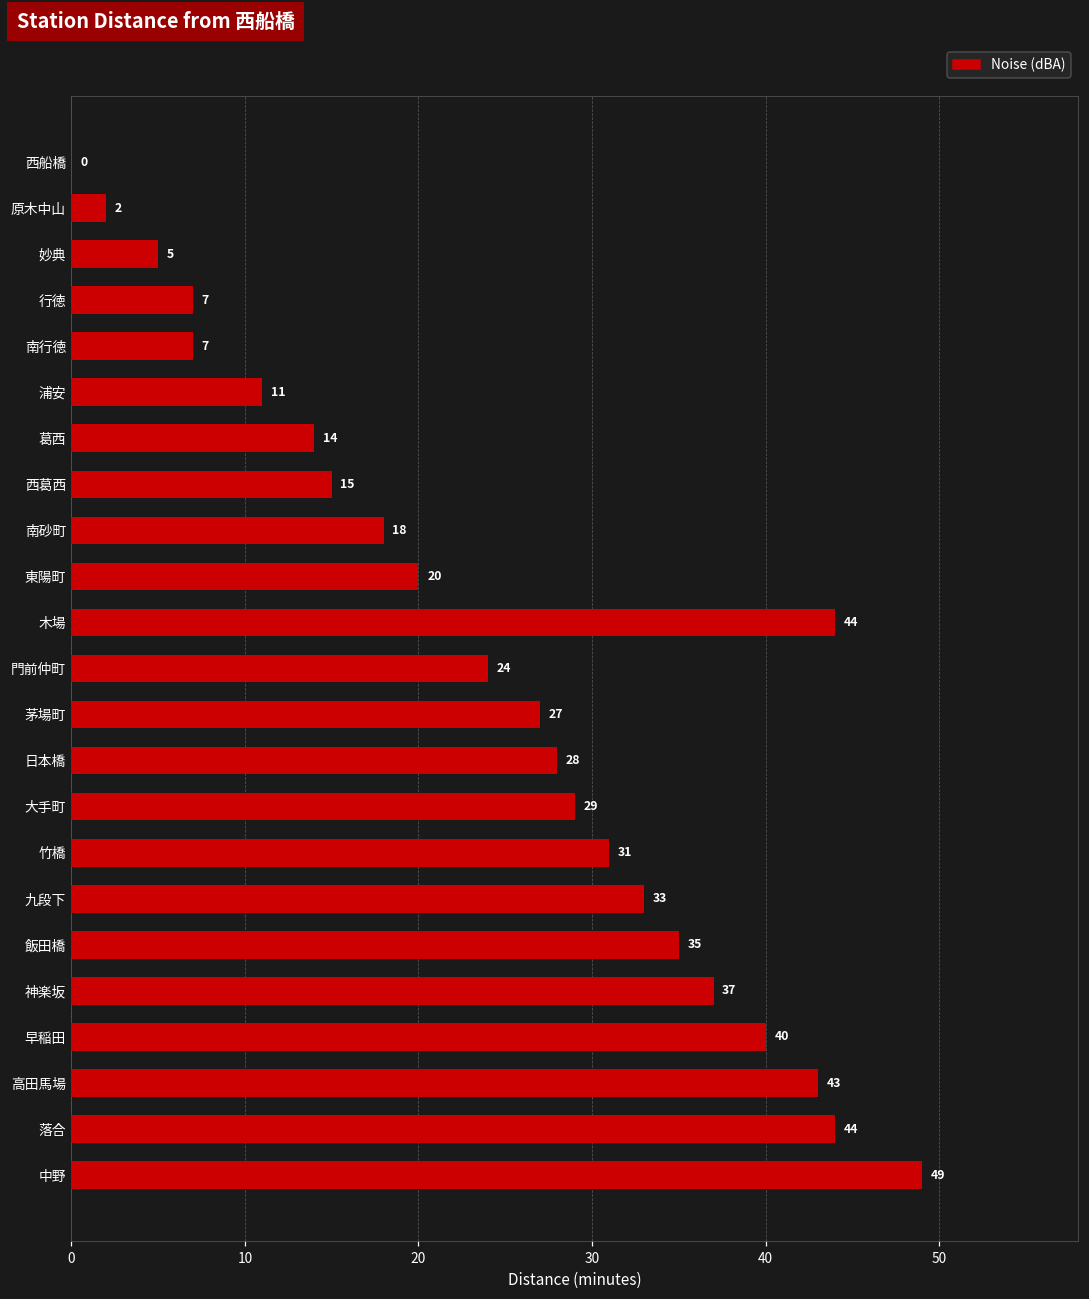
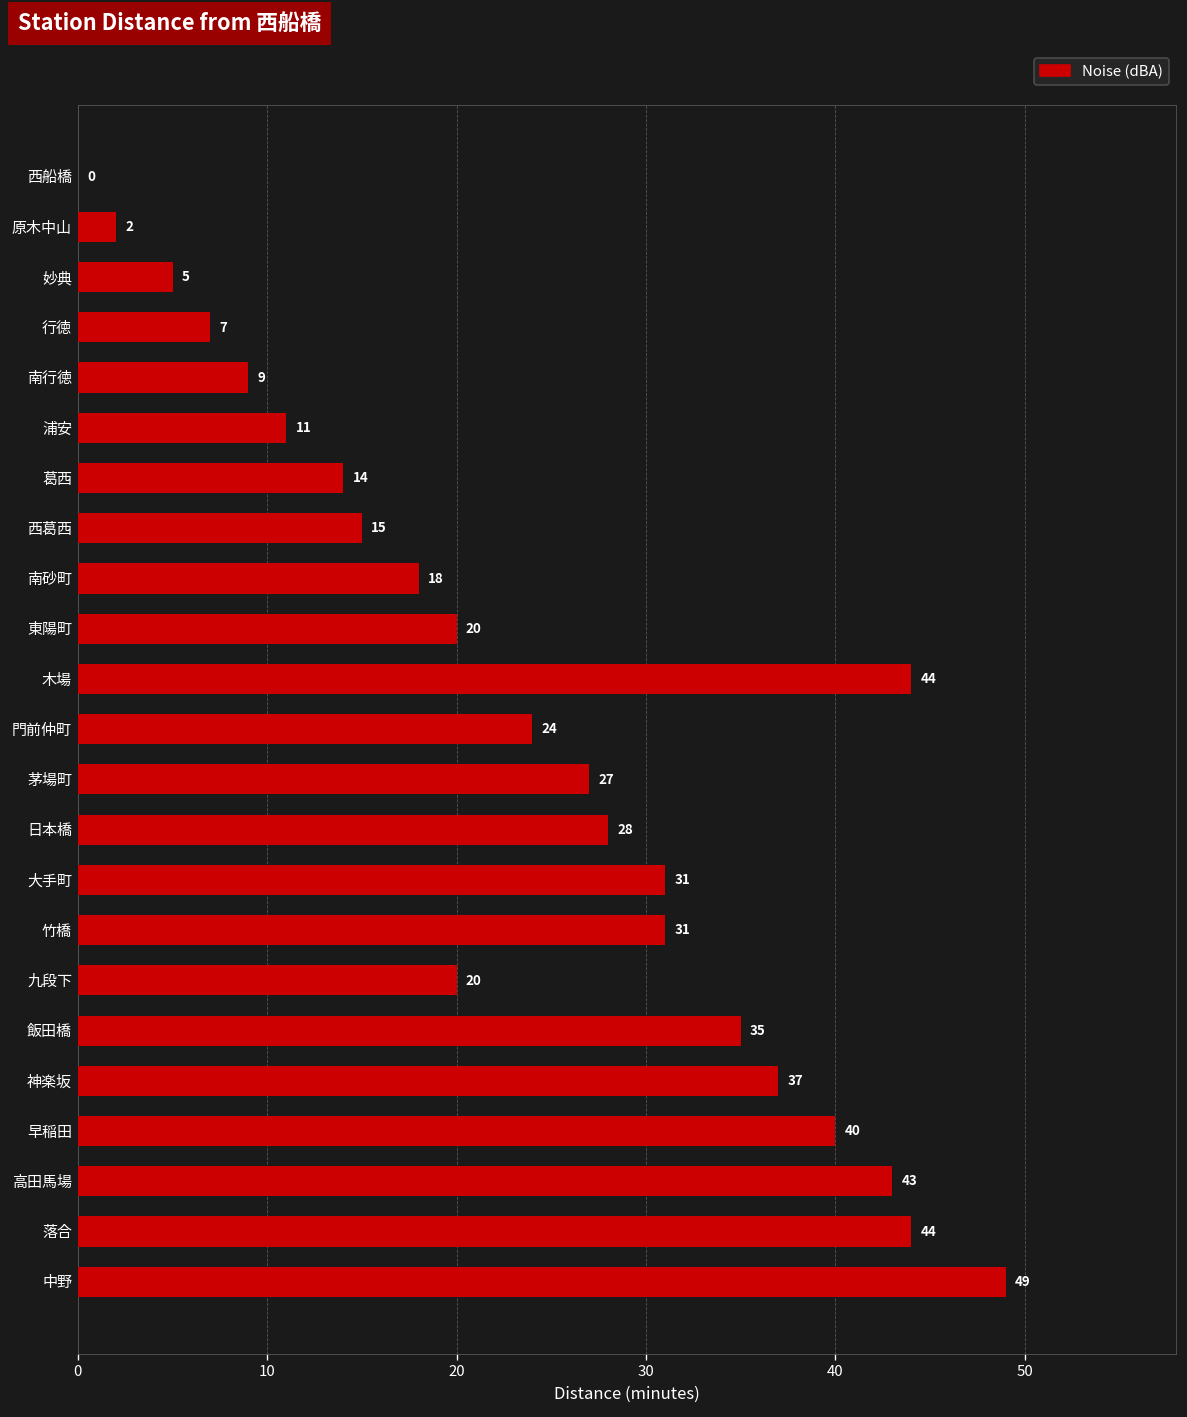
  {
    "西船橋": 0,
    "原木中山": 2,
    "妙典": 5,
    "行徳": 7,
-   "南行徳": 7,
+   "南行徳": 9,
    "浦安": 11,
    "葛西": 14,
    "西葛西": 15,
    "南砂町": 18,
    "東陽町": 20,
    "木場": 44,
    "門前仲町": 24,
    "茅場町": 27,
    "日本橋": 28,
-   "大手町": 29,
+   "大手町": 31,
    "竹橋": 31,
-   "九段下": 33,
+   "九段下": 20,
    "飯田橋": 35,
    "神楽坂": 37,
    "早稲田": 40,
    "高田馬場": 43,
    "落合": 44,
    "中野": 49
  }
